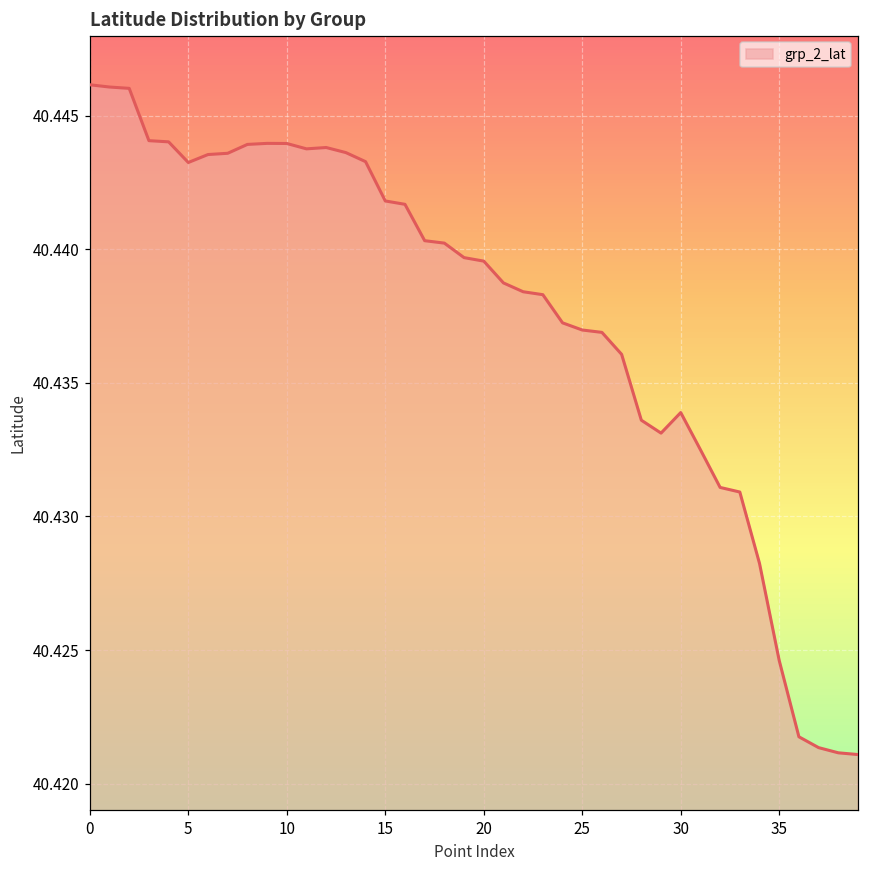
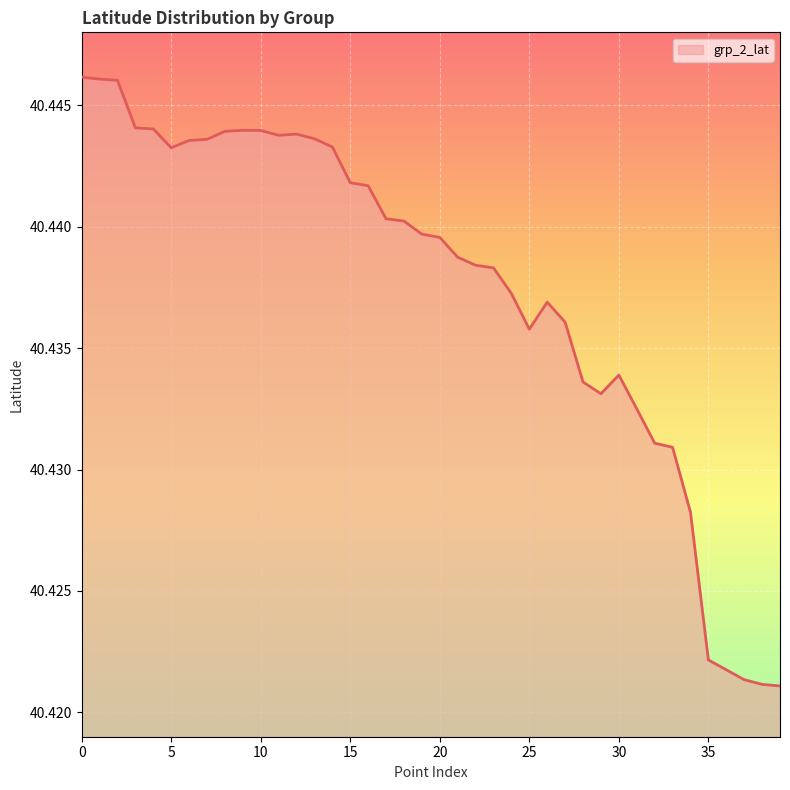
  {
    "0": 40.4462,
    "5": 40.4432,
    "10": 40.4440,
    "15": 40.4418,
    "20": 40.4396,
-   "25": 40.4370,
+   "25": 40.4358,
    "30": 40.4339,
-   "35": 40.4246
+   "35": 40.4222
  }
